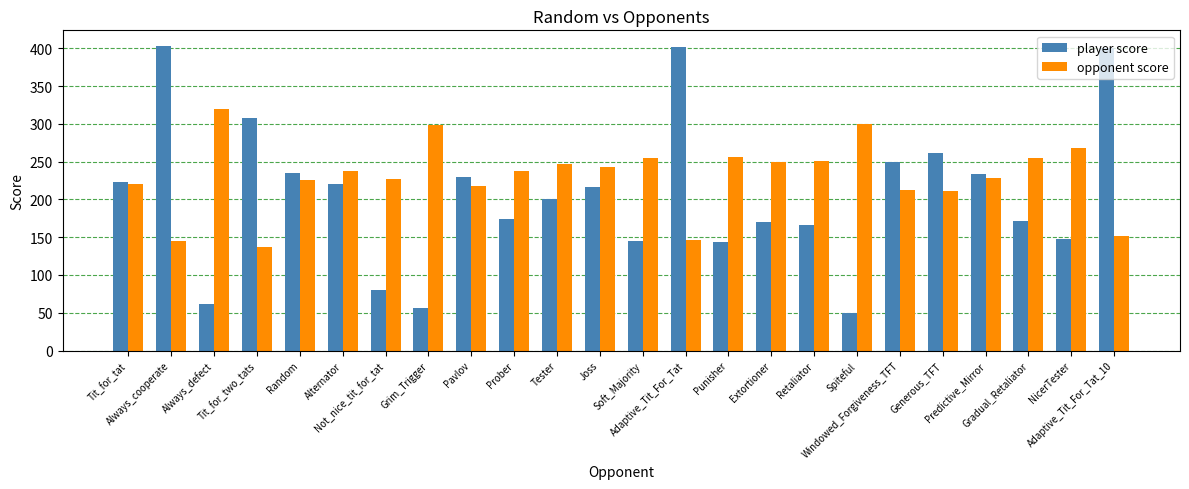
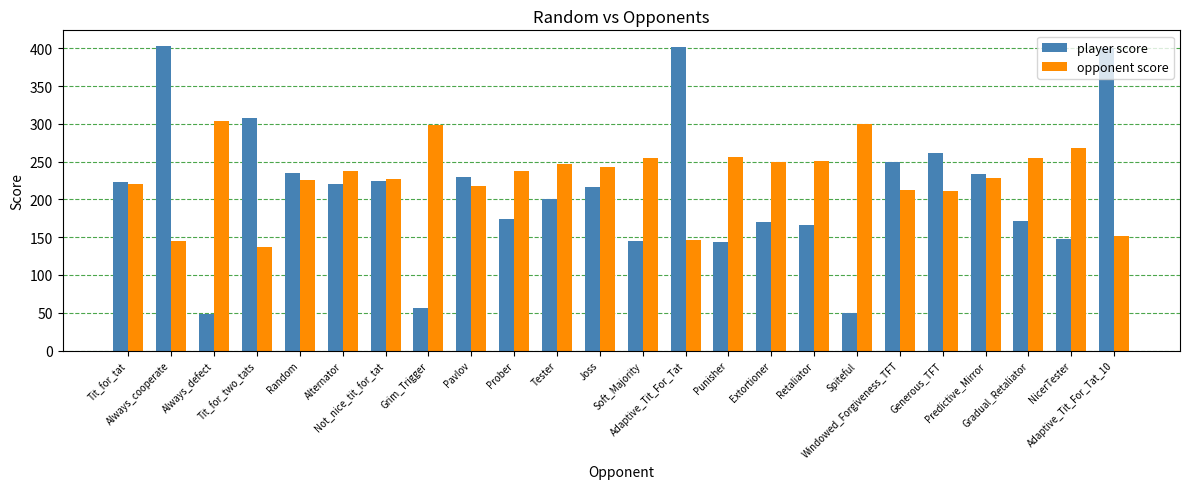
  {
    "player score": {
      "Tit_for_tat": 220,
      "Always_cooperate": 400,
-     "Always_defect": 60,
+     "Always_defect": 50,
      "Tit_for_two_tats": 310,
      "Random": 240,
      "Alternator": 220,
-     "Not_nice_tit_for_tat": 80,
+     "Not_nice_tit_for_tat": 220,
      "Grim_Trigger": 60,
      "Pavlov": 230,
      "Prober": 170,
      "Tester": 200,
      "Joss": 220,
      "Soft_Majority": 150,
      "Adaptive_Tit_For_Tat": 400,
      "Punisher": 140,
      "Extortioner": 170,
      "Retaliator": 170,
      "Spiteful": 50,
      "Windowed_Forgiveness_TFT": 250,
      "Generous_TFT": 260,
      "Predictive_Mirror": 230,
      "Gradual_Retaliator": 170,
      "NicerTester": 150
    },
    "opponent score": {
      "Tit_for_tat": 220,
      "Always_cooperate": 140,
-     "Always_defect": 320,
+     "Always_defect": 300,
      "Tit_for_two_tats": 140,
      "Random": 230,
      "Alternator": 240,
      "Not_nice_tit_for_tat": 230,
      "Grim_Trigger": 300,
      "Pavlov": 220,
      "Prober": 240,
      "Tester": 250,
      "Joss": 240,
      "Soft_Majority": 250,
      "Adaptive_Tit_For_Tat": 150,
      "Punisher": 260,
      "Extortioner": 250,
      "Retaliator": 250,
      "Spiteful": 300,
      "Windowed_Forgiveness_TFT": 210,
      "Generous_TFT": 210,
      "Predictive_Mirror": 230,
      "Gradual_Retaliator": 250,
      "NicerTester": 270,
      "Adaptive_Tit_For_Tat_10": 150
    }
  }
